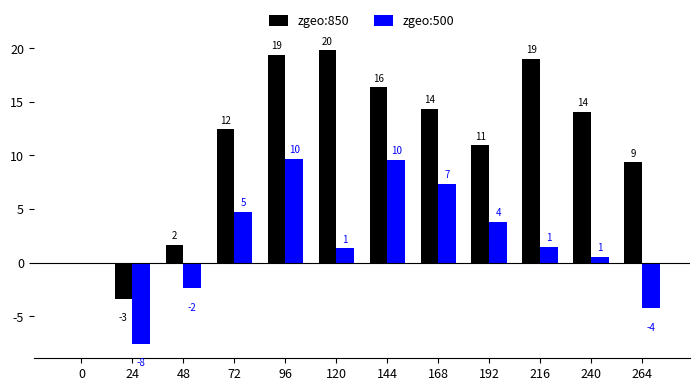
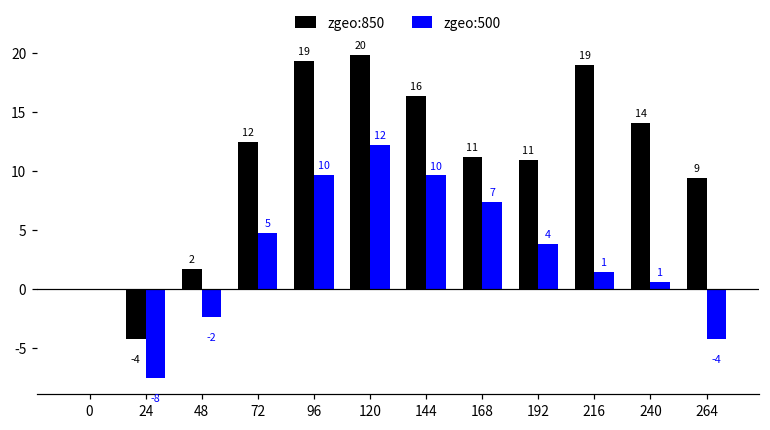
  {
    "zgeo:850": {
-     "24": -3,
+     "24": -4,
      "48": 2,
      "72": 12,
      "96": 19,
      "120": 20,
      "144": 16,
-     "168": 14,
+     "168": 11,
      "192": 11,
      "216": 19,
      "240": 14,
      "264": 9
    },
    "zgeo:500": {
      "24": -8,
      "48": -2,
      "72": 5,
      "96": 10,
-     "120": 1,
+     "120": 12,
      "144": 10,
      "168": 7,
      "192": 4,
      "216": 1,
      "240": 1,
      "264": -4
    }
  }
